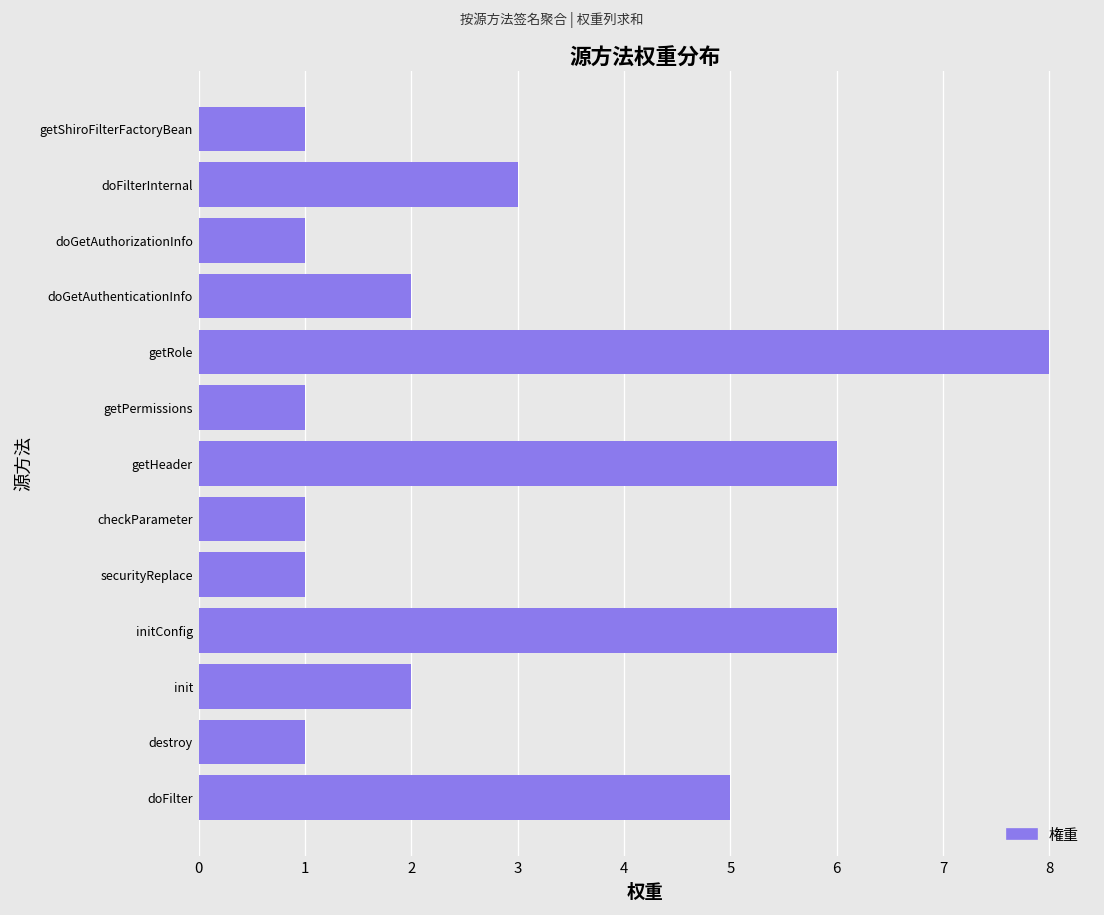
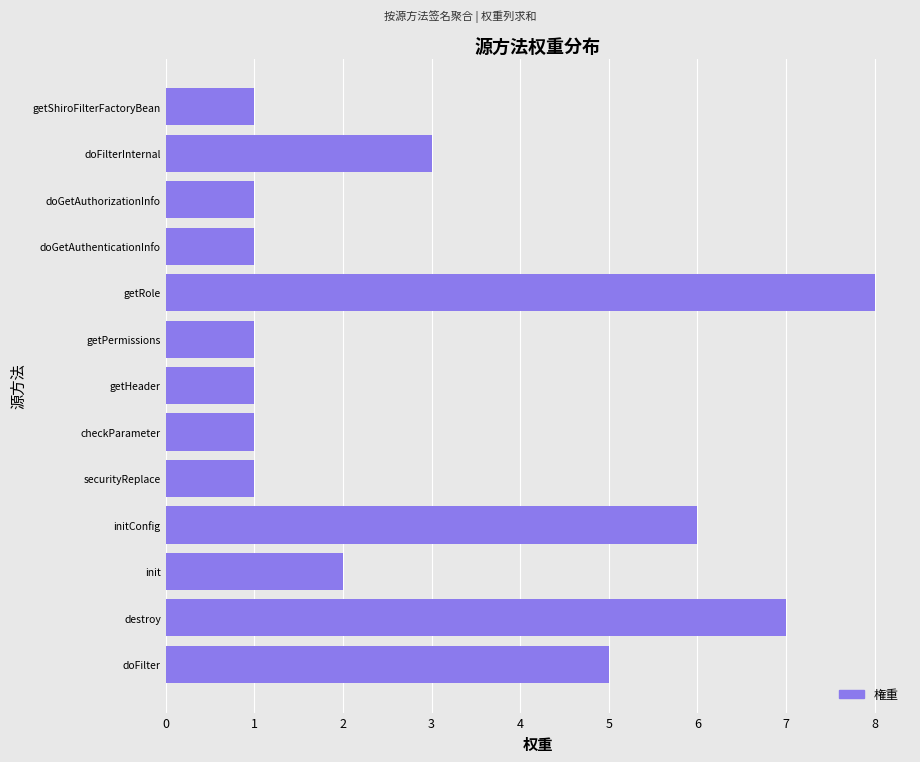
  {
    "getShiroFilterFactoryBean": 1,
    "doFilterInternal": 3,
    "doGetAuthorizationInfo": 1,
-   "doGetAuthenticationInfo": 2,
+   "doGetAuthenticationInfo": 1,
    "getRole": 8,
    "getPermissions": 1,
-   "getHeader": 6,
+   "getHeader": 1,
    "checkParameter": 1,
    "securityReplace": 1,
    "initConfig": 6,
    "init": 2,
-   "destroy": 1,
+   "destroy": 7,
    "doFilter": 5
  }
